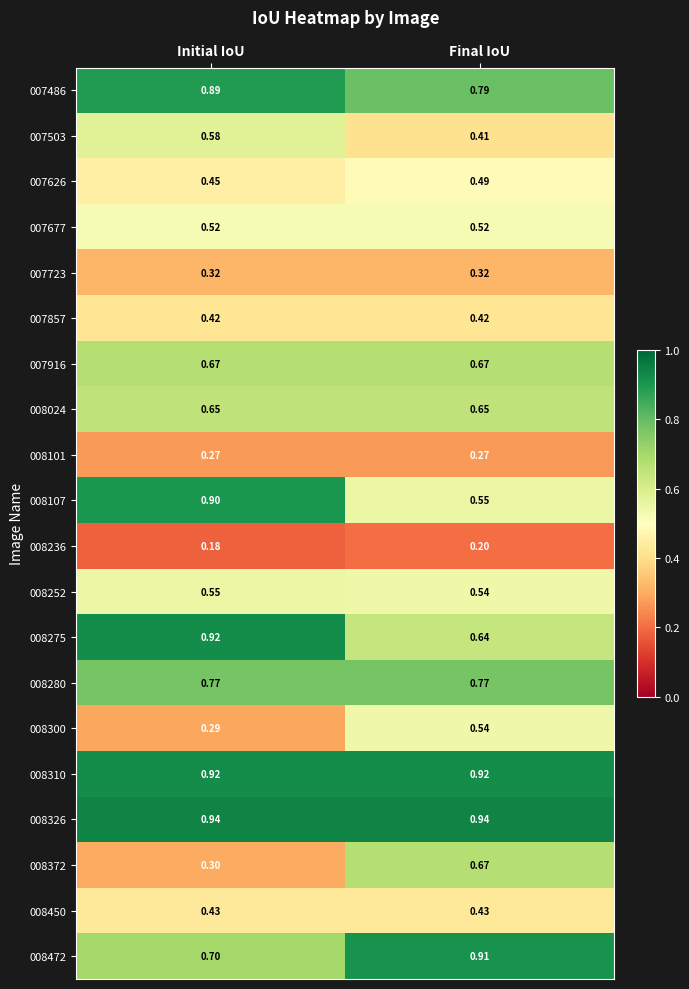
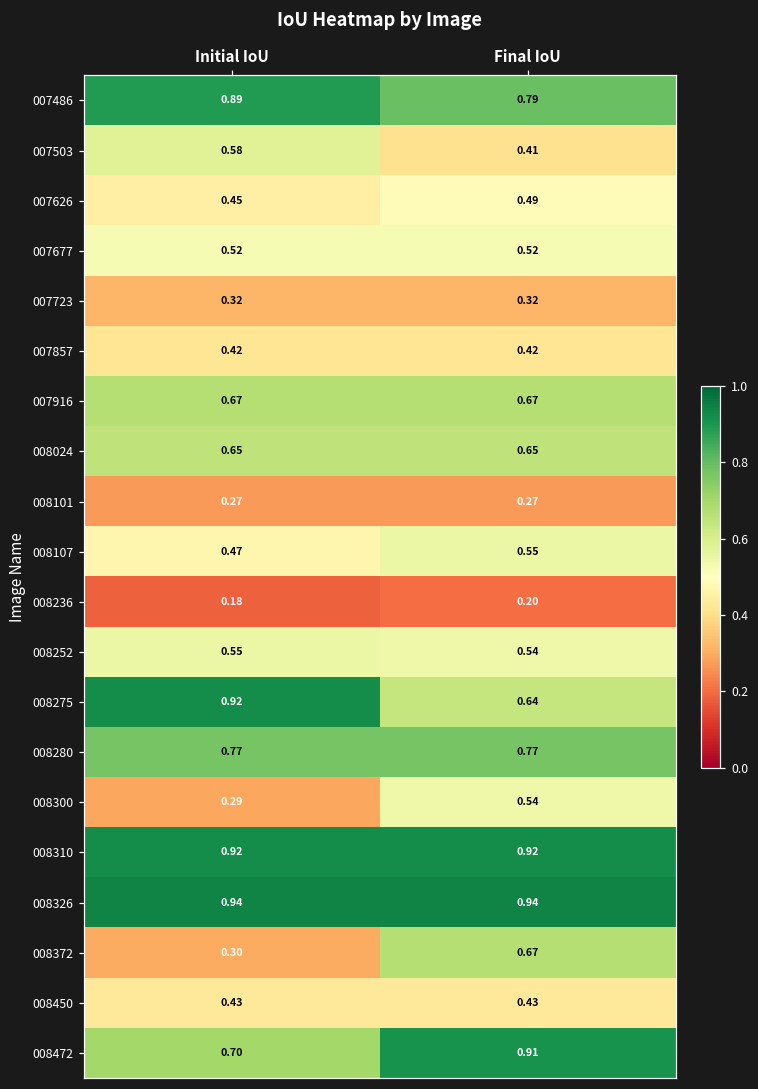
  {
    "007486": {
      "Initial IoU": 0.89,
      "Final IoU": 0.79
    },
    "007503": {
      "Initial IoU": 0.58,
      "Final IoU": 0.41
    },
    "007626": {
      "Initial IoU": 0.45,
      "Final IoU": 0.49
    },
    "007677": {
      "Initial IoU": 0.52,
      "Final IoU": 0.52
    },
    "007723": {
      "Initial IoU": 0.32,
      "Final IoU": 0.32
    },
    "007857": {
      "Initial IoU": 0.42,
      "Final IoU": 0.42
    },
    "007916": {
      "Initial IoU": 0.67,
      "Final IoU": 0.67
    },
    "008024": {
      "Initial IoU": 0.65,
      "Final IoU": 0.65
    },
    "008101": {
      "Initial IoU": 0.27,
      "Final IoU": 0.27
    },
    "008107": {
-     "Initial IoU": 0.90,
+     "Initial IoU": 0.47,
      "Final IoU": 0.55
    },
    "008236": {
      "Initial IoU": 0.18,
      "Final IoU": 0.20
    },
    "008252": {
      "Initial IoU": 0.55,
      "Final IoU": 0.54
    },
    "008275": {
      "Initial IoU": 0.92,
      "Final IoU": 0.64
    },
    "008280": {
      "Initial IoU": 0.77,
      "Final IoU": 0.77
    },
    "008300": {
      "Initial IoU": 0.29,
      "Final IoU": 0.54
    },
    "008310": {
      "Initial IoU": 0.92,
      "Final IoU": 0.92
    },
    "008326": {
      "Initial IoU": 0.94,
      "Final IoU": 0.94
    },
    "008372": {
      "Initial IoU": 0.30,
      "Final IoU": 0.67
    },
    "008450": {
      "Initial IoU": 0.43,
      "Final IoU": 0.43
    },
    "008472": {
      "Initial IoU": 0.70,
      "Final IoU": 0.91
    }
  }
